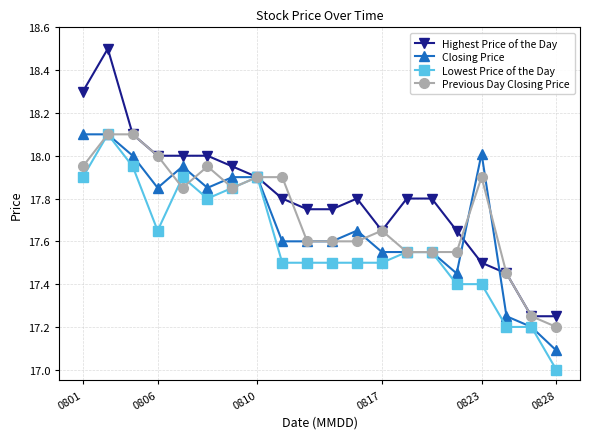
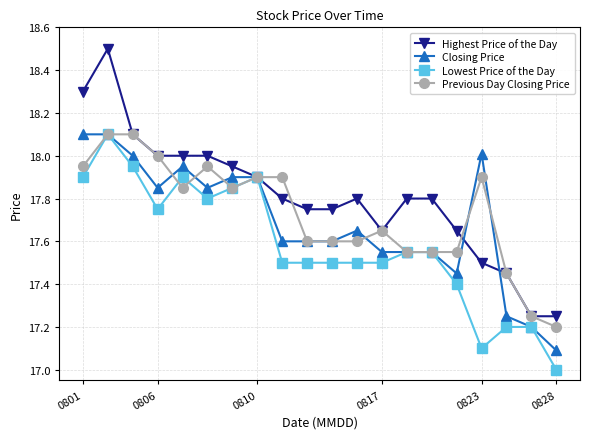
  {
    "Highest Price of the Day": {
      "0801": 18.30,
      "0823": 17.50,
      "0828": 17.25
    },
    "Closing Price": {
      "0801": 18.10,
      "0806": 17.85,
      "0817": 17.55,
      "0823": 18.01,
      "0828": 17.09
    },
    "Lowest Price of the Day": {
      "0801": 17.90,
-     "0806": 17.65,
+     "0806": 17.75,
      "0817": 17.50,
-     "0823": 17.4,
+     "0823": 17.1,
      "0828": 17.00
    },
    "Previous Day Closing Price": {
      "0801": 17.95,
      "0823": 17.90,
      "0828": 17.20
    }
  }
